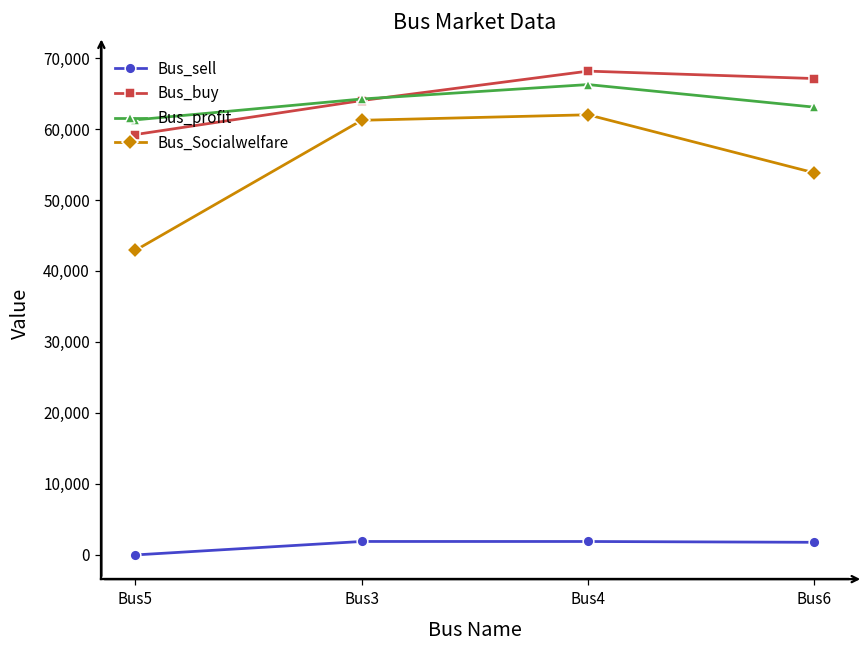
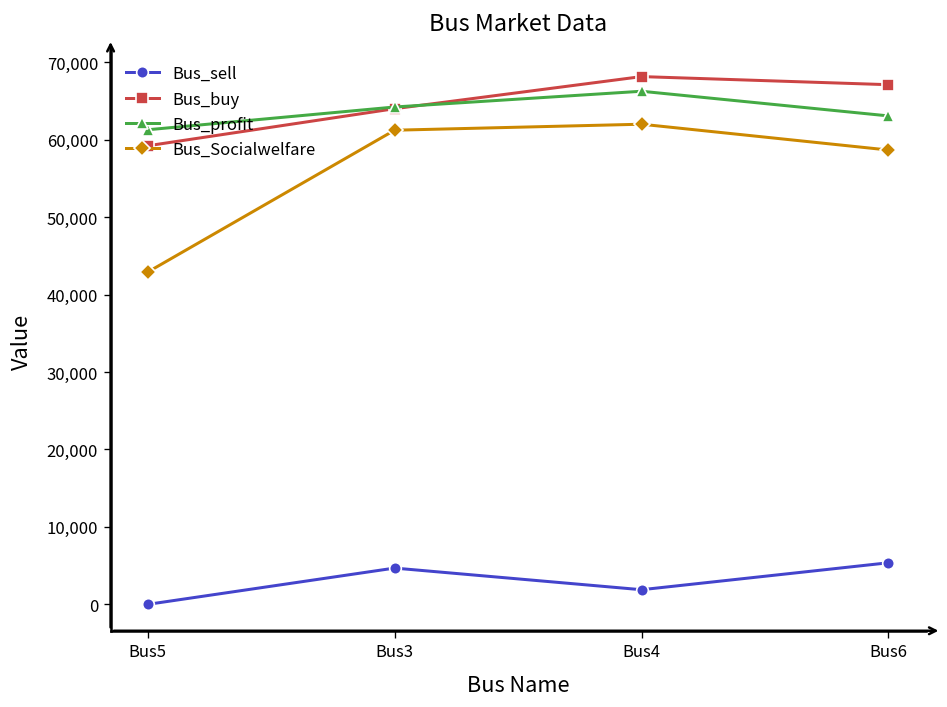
  {
    "Bus_sell": {
      "Bus5": "0",
-     "Bus3": "2,000",
+     "Bus3": "5,000",
      "Bus4": "2,000",
-     "Bus6": "2,000"
+     "Bus6": "5,000"
    },
    "Bus_buy": {
      "Bus5": "59,000",
      "Bus4": "68,000",
      "Bus6": "67,000"
    },
    "Bus_profit": {
      "Bus5": "61,000",
      "Bus4": "66,000",
      "Bus6": "63,000"
    },
    "Bus_Socialwelfare": {
      "Bus5": "43,000",
      "Bus3": "61,000",
      "Bus4": "62,000",
-     "Bus6": "54,000"
+     "Bus6": "59,000"
    }
  }
